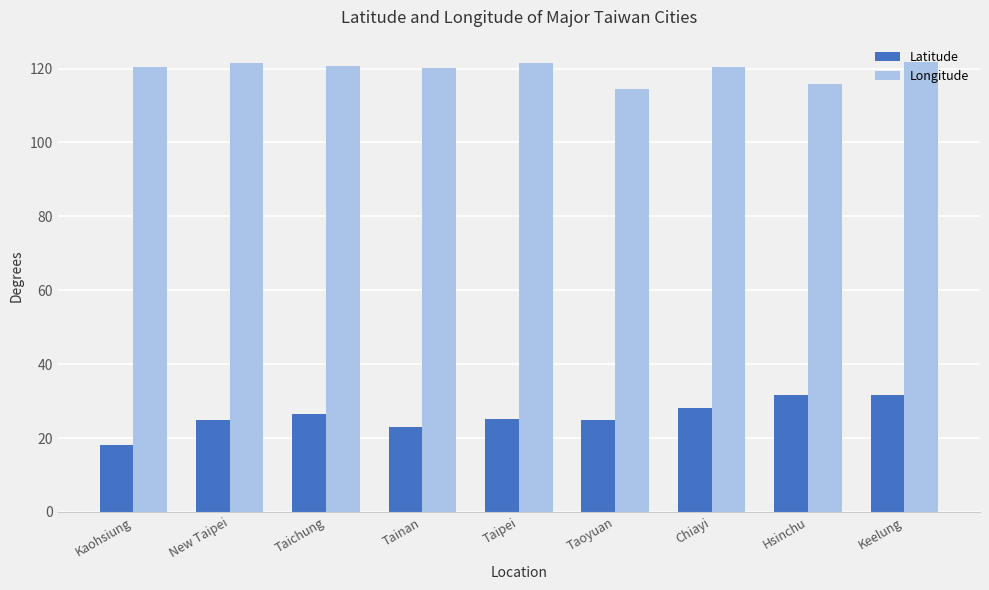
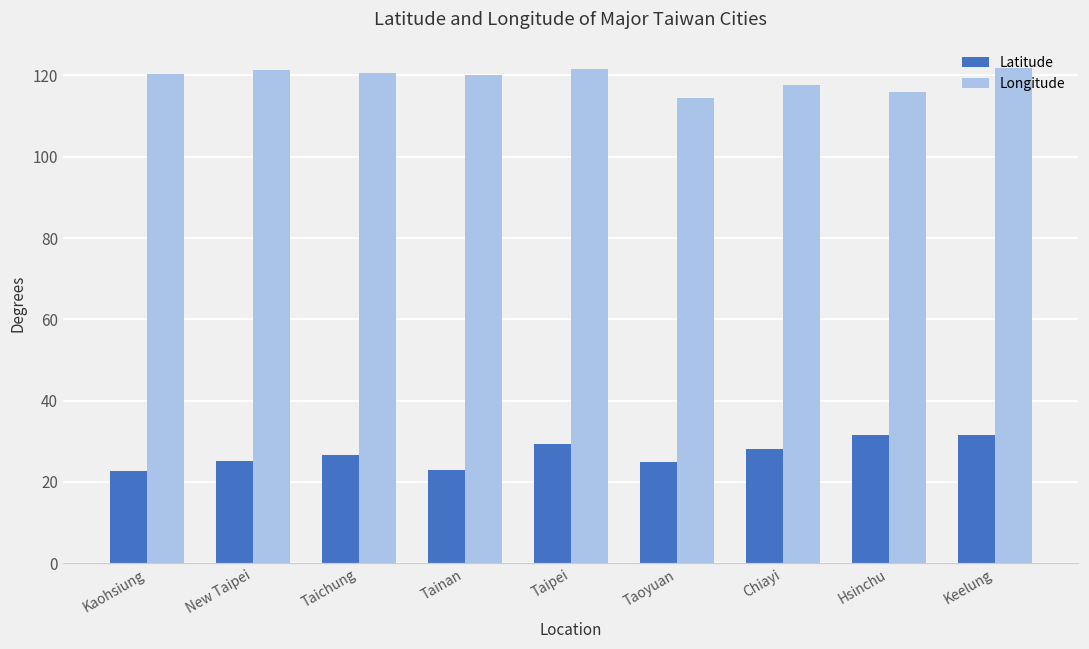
  {
    "Latitude": {
-     "Kaohsiung": 18,
+     "Kaohsiung": 23,
      "New Taipei": 25,
      "Taichung": 27,
      "Tainan": 23,
-     "Taipei": 25,
+     "Taipei": 29,
      "Taoyuan": 25,
      "Chiayi": 28,
      "Hsinchu": 32,
      "Keelung": 32
    },
    "Longitude": {
      "Kaohsiung": 120,
      "New Taipei": 121,
      "Taichung": 121,
      "Tainan": 120,
      "Taipei": 122,
      "Taoyuan": 115,
-     "Chiayi": 120,
+     "Chiayi": 118,
      "Hsinchu": 116,
      "Keelung": 122
    }
  }
